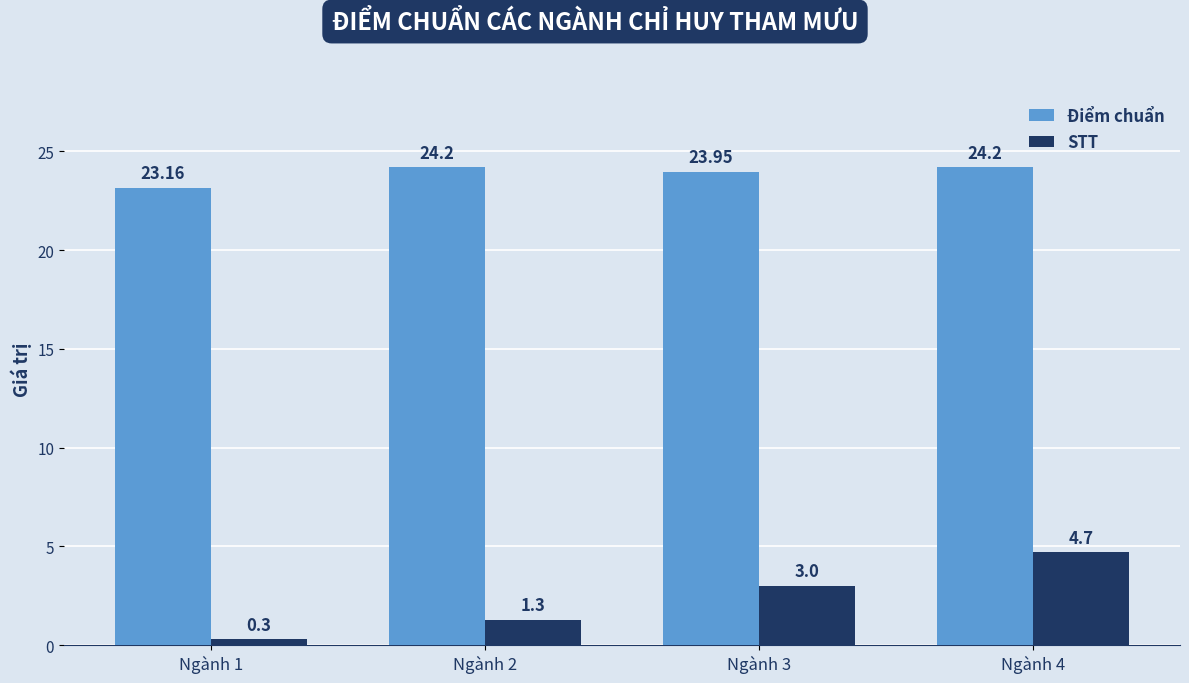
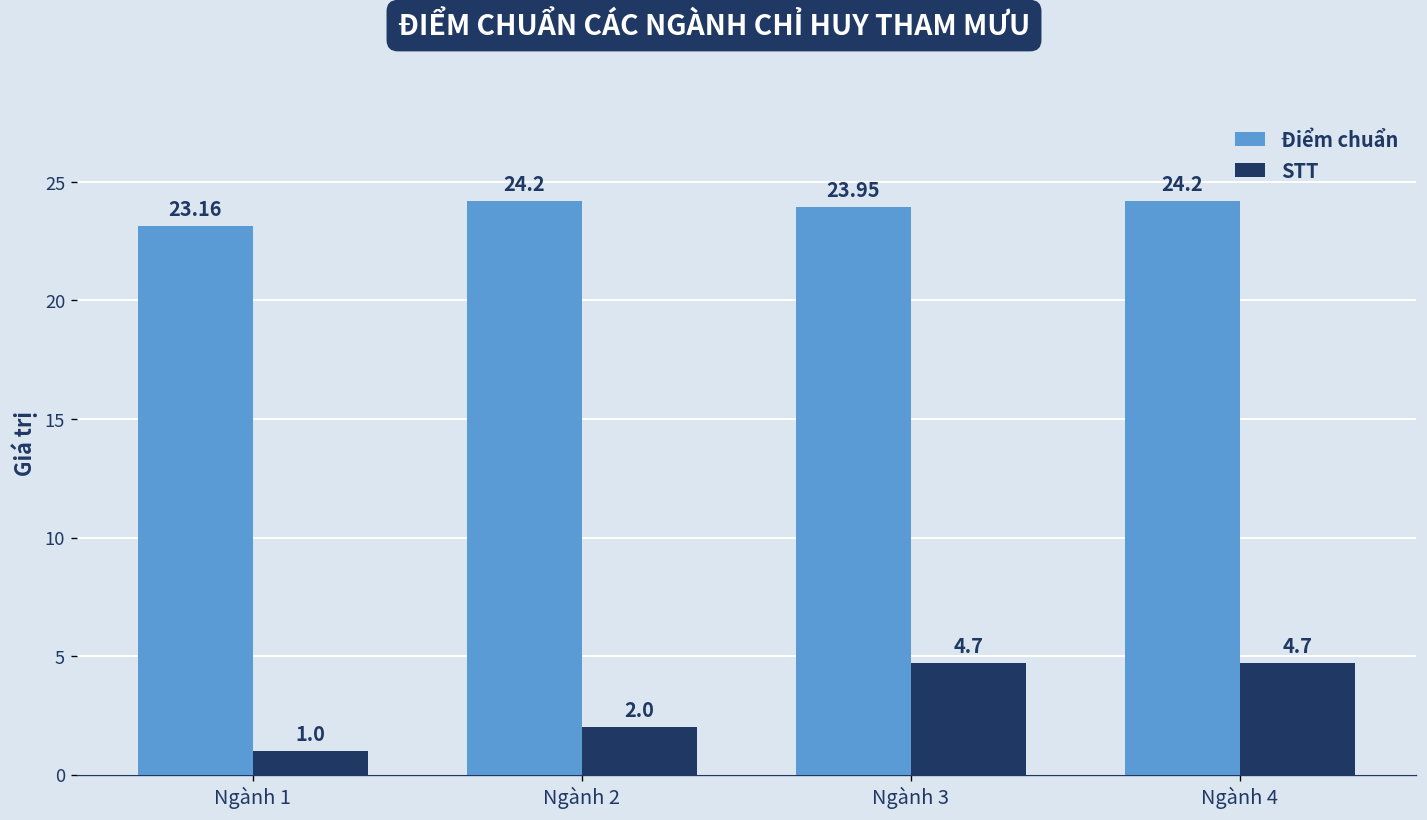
  {
    "Điểm chuẩn": {
      "Ngành 1": 23.16,
      "Ngành 2": 24.2,
      "Ngành 3": 23.95,
      "Ngành 4": 24.2
    },
    "STT": {
-     "Ngành 1": 0.3,
-     "Ngành 2": 1.3,
-     "Ngành 3": 3.0,
+     "Ngành 1": 1.0,
+     "Ngành 2": 2.0,
+     "Ngành 3": 4.7,
      "Ngành 4": 4.7
    }
  }
